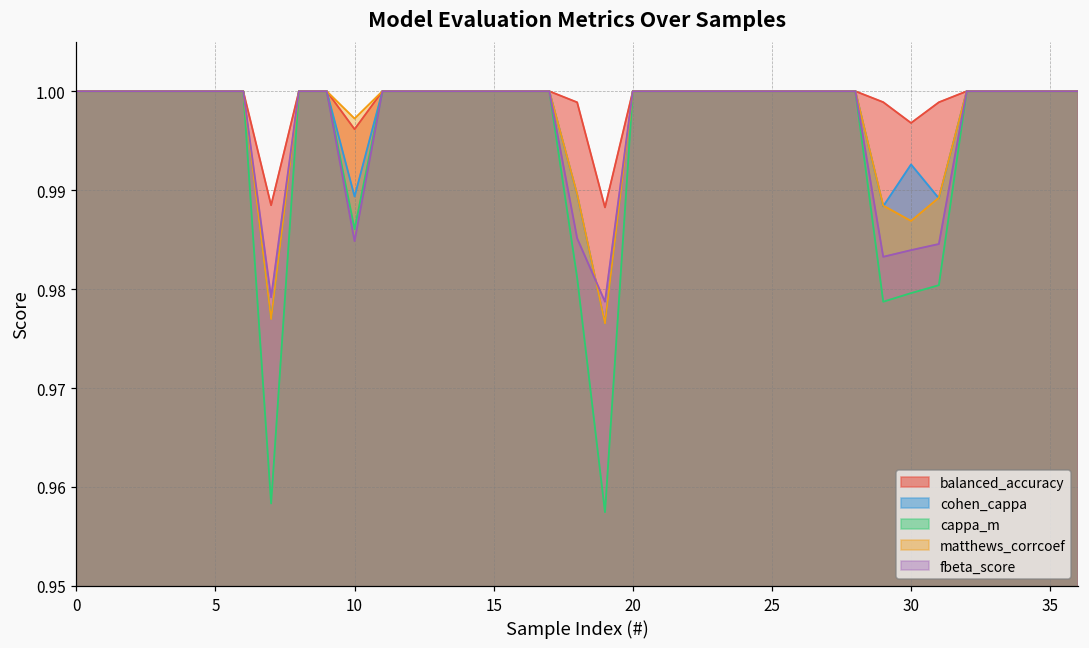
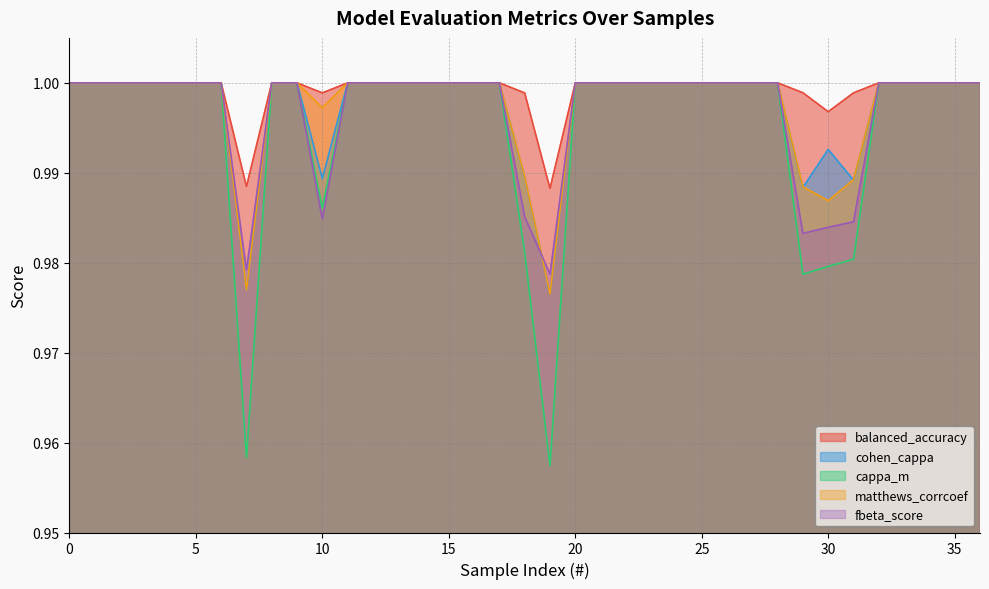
  {
    "balanced_accuracy": {
-     "10": 0.996,
+     "10": 0.999,
      "30": 0.997
    },
    "cohen_cappa": {
      "10": 0.989,
      "30": 0.993
    },
    "cappa_m": {
      "10": 0.986,
      "30": 0.980
    },
    "matthews_corrcoef": {
      "10": 0.997,
      "30": 0.987
    },
    "fbeta_score": {
      "10": 0.985,
      "30": 0.984
    }
  }
